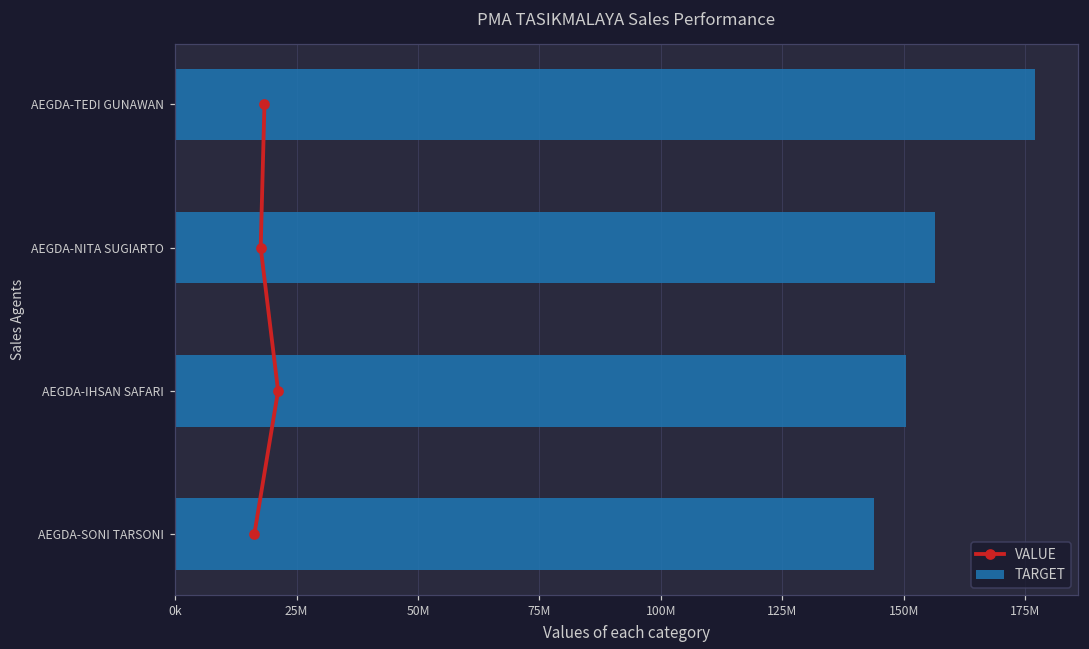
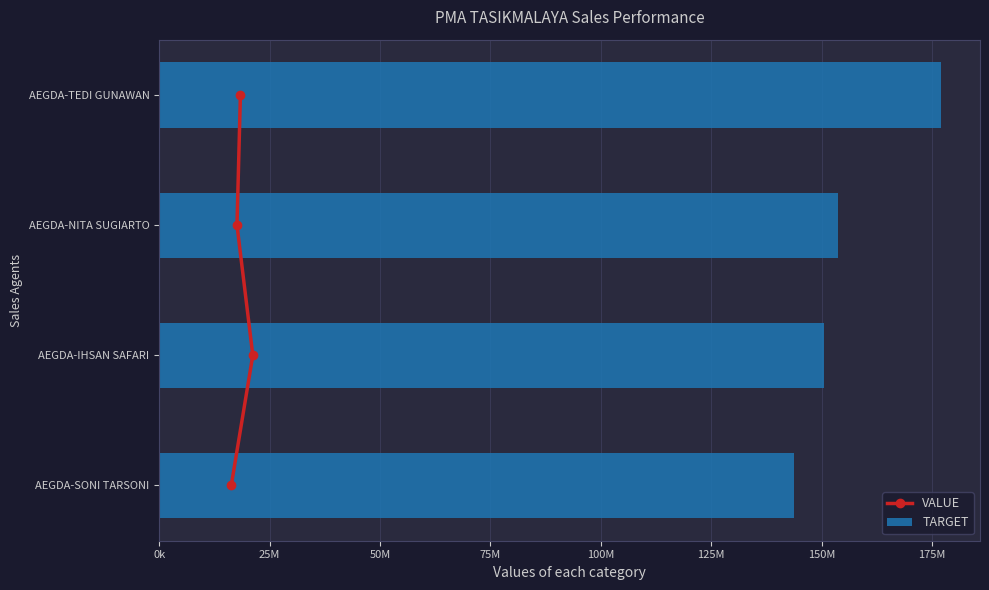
  {
    "TARGET": {
      "AEGDA-TEDI GUNAWAN": 177000000,
-     "AEGDA-NITA SUGIARTO": 157000000,
+     "AEGDA-NITA SUGIARTO": 154000000,
      "AEGDA-IHSAN SAFARI": 151000000,
      "AEGDA-SONI TARSONI": 144000000
    }
  }
